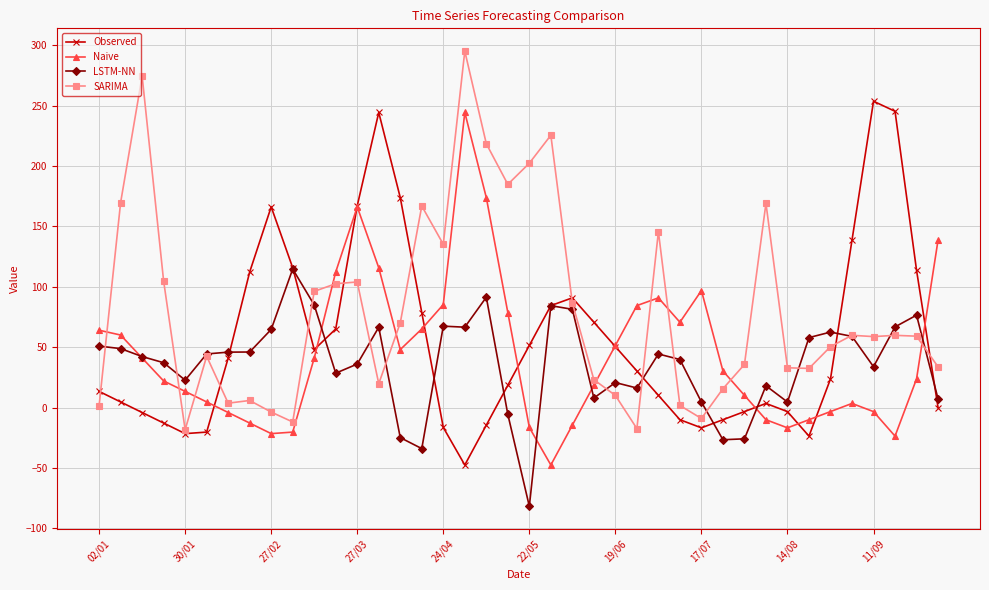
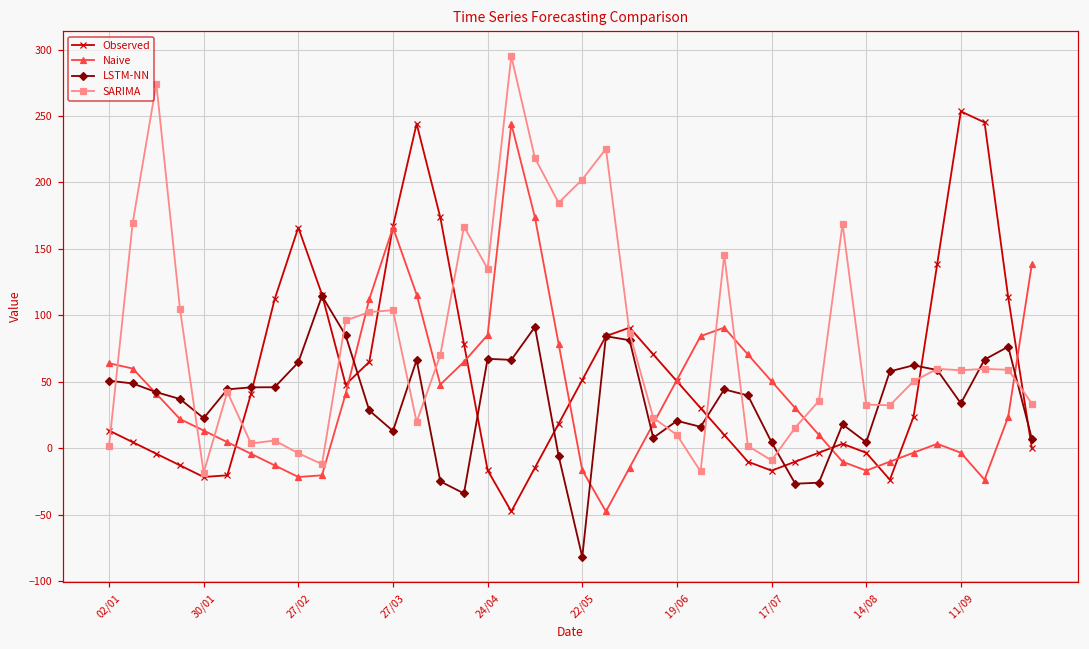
  {
    "Observed": {
      "02/01": 13,
      "30/01": -22,
      "27/02": 166,
      "24/04": -16,
      "22/05": 51,
      "17/07": -17,
      "14/08": -3,
      "11/09": 254
    },
    "Naive": {
      "02/01": 64,
      "30/01": 13,
      "27/02": -22,
      "24/04": 85,
      "22/05": -16,
-     "17/07": 97,
+     "17/07": 50,
      "14/08": -17,
      "11/09": -3
    },
    "LSTM-NN": {
      "02/01": 51,
      "30/01": 23,
      "27/02": 65,
-     "27/03": 36,
+     "27/03": 13,
      "24/04": 67,
      "22/05": -82,
      "19/06": 21,
      "17/07": 5,
      "14/08": 5,
      "11/09": 34
    },
    "SARIMA": {
      "02/01": 1,
      "30/01": -18,
      "27/02": -4,
      "27/03": 104,
      "24/04": 135,
      "22/05": 202,
      "19/06": 10,
      "17/07": -9,
      "14/08": 33,
      "11/09": 59
    }
  }
